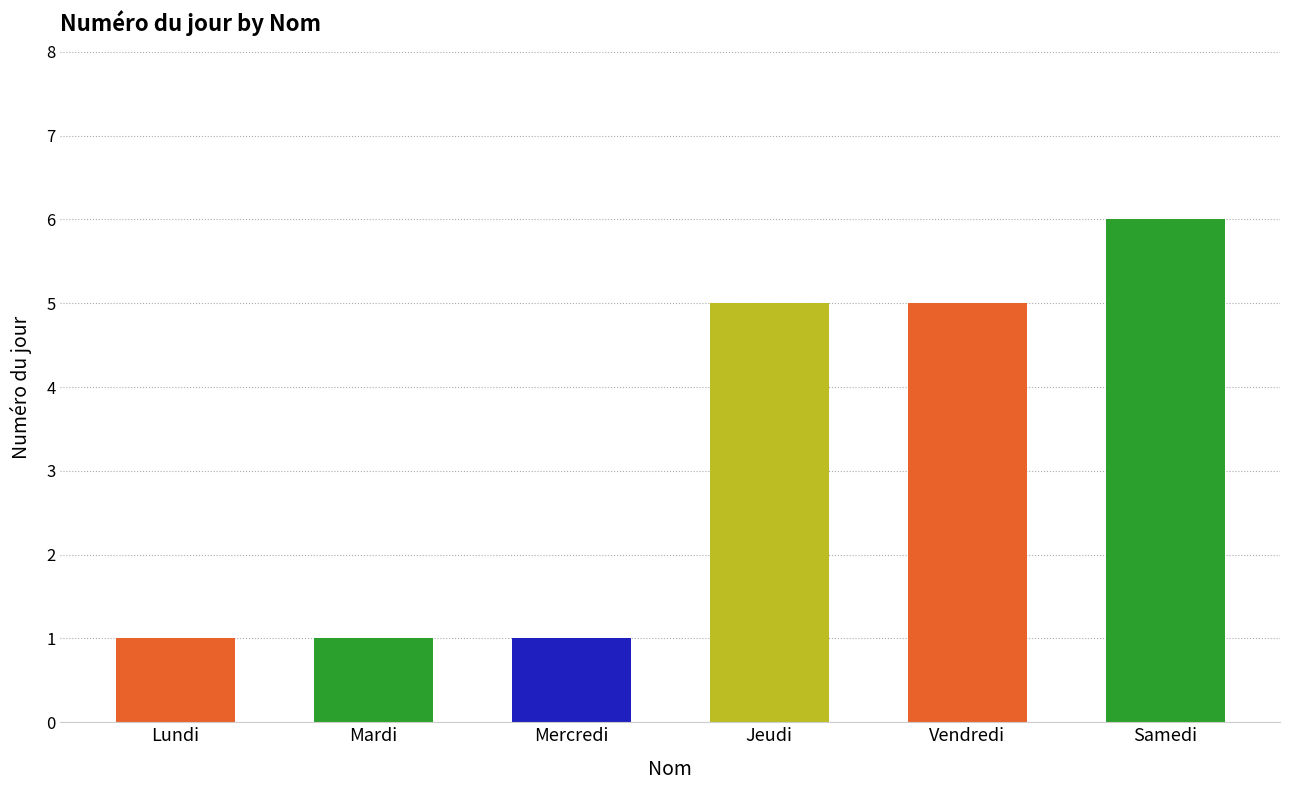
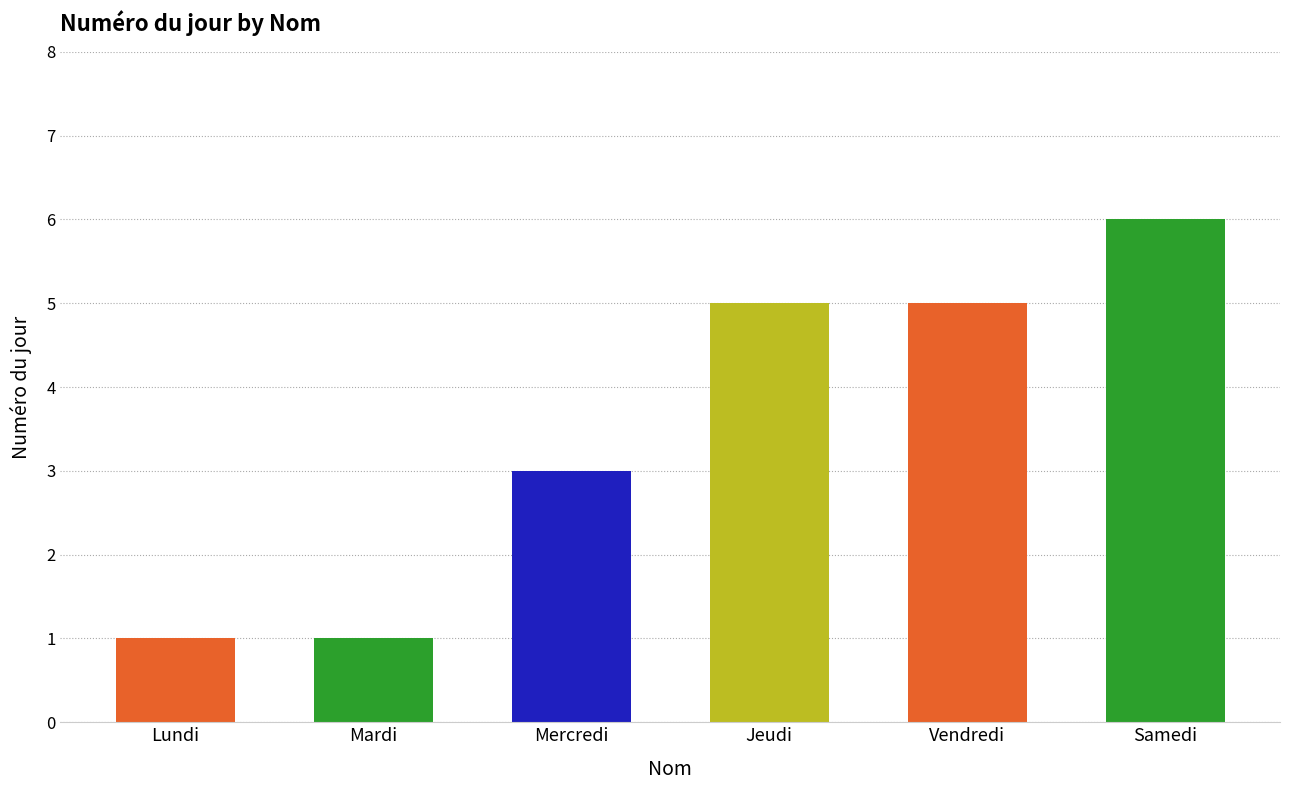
  {
    "Lundi": 1,
    "Mardi": 1,
-   "Mercredi": 1,
+   "Mercredi": 3,
    "Jeudi": 5,
    "Vendredi": 5,
    "Samedi": 6
  }
